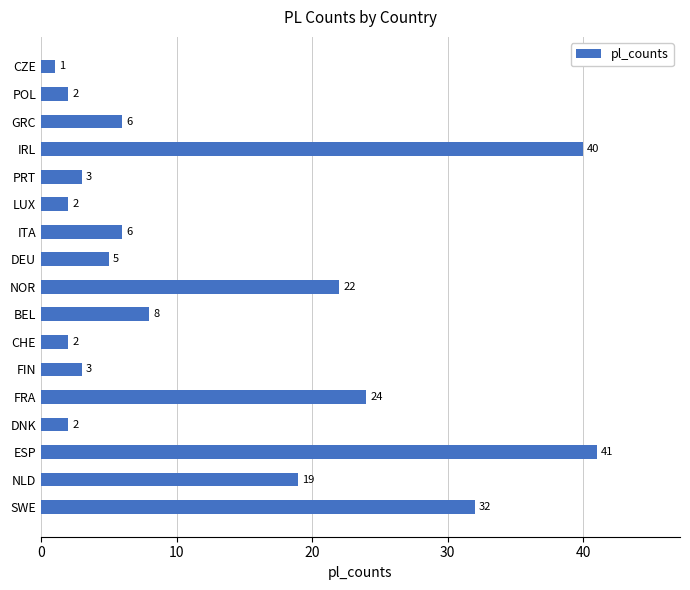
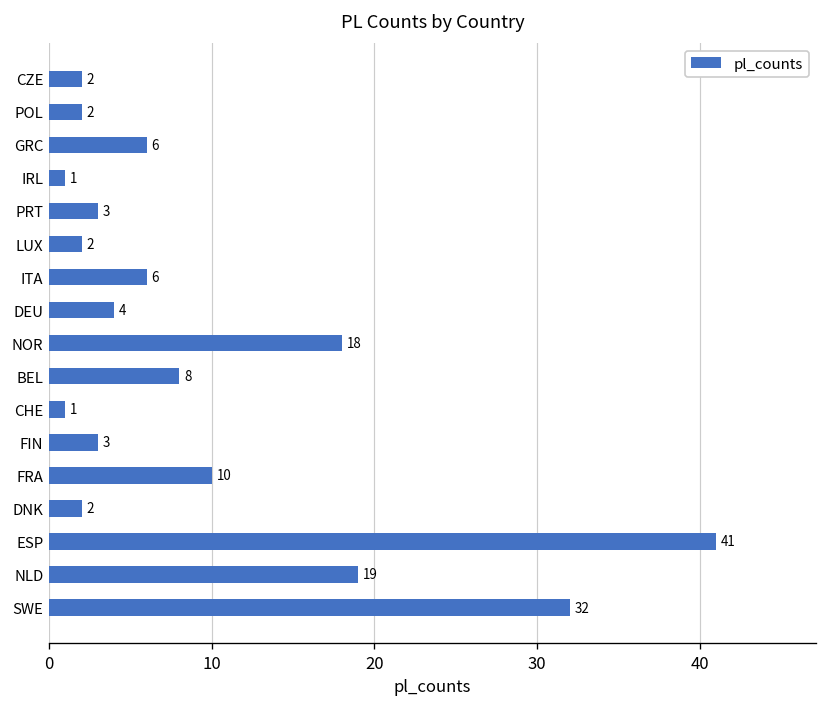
  {
-   "CZE": 1,
+   "CZE": 2,
    "POL": 2,
    "GRC": 6,
-   "IRL": 40,
+   "IRL": 1,
    "PRT": 3,
    "LUX": 2,
    "ITA": 6,
-   "DEU": 5,
-   "NOR": 22,
+   "DEU": 4,
+   "NOR": 18,
    "BEL": 8,
-   "CHE": 2,
+   "CHE": 1,
    "FIN": 3,
-   "FRA": 24,
+   "FRA": 10,
    "DNK": 2,
    "ESP": 41,
    "NLD": 19,
    "SWE": 32
  }
